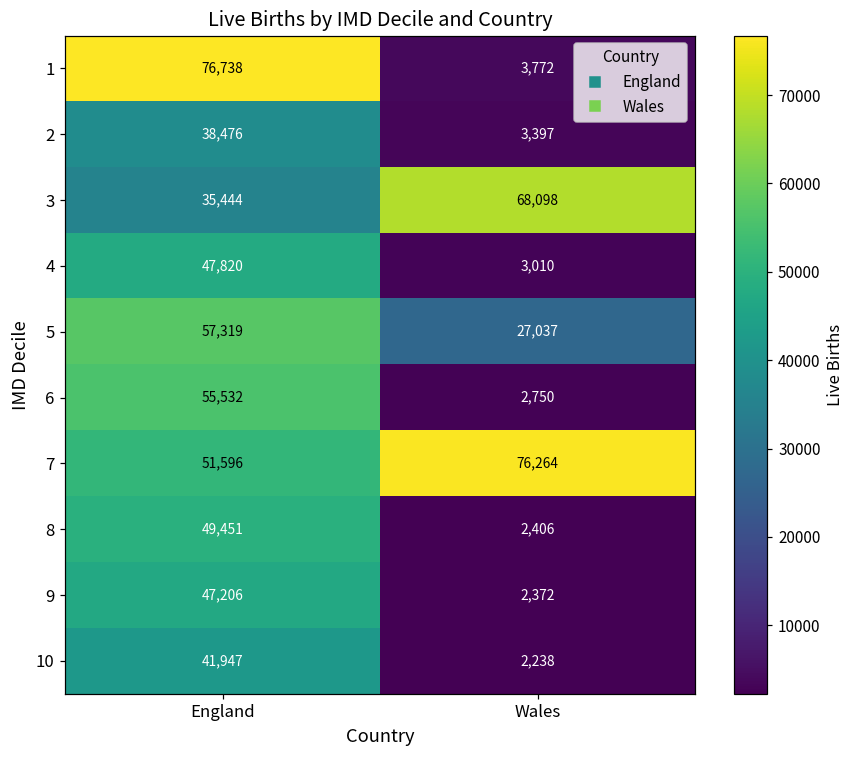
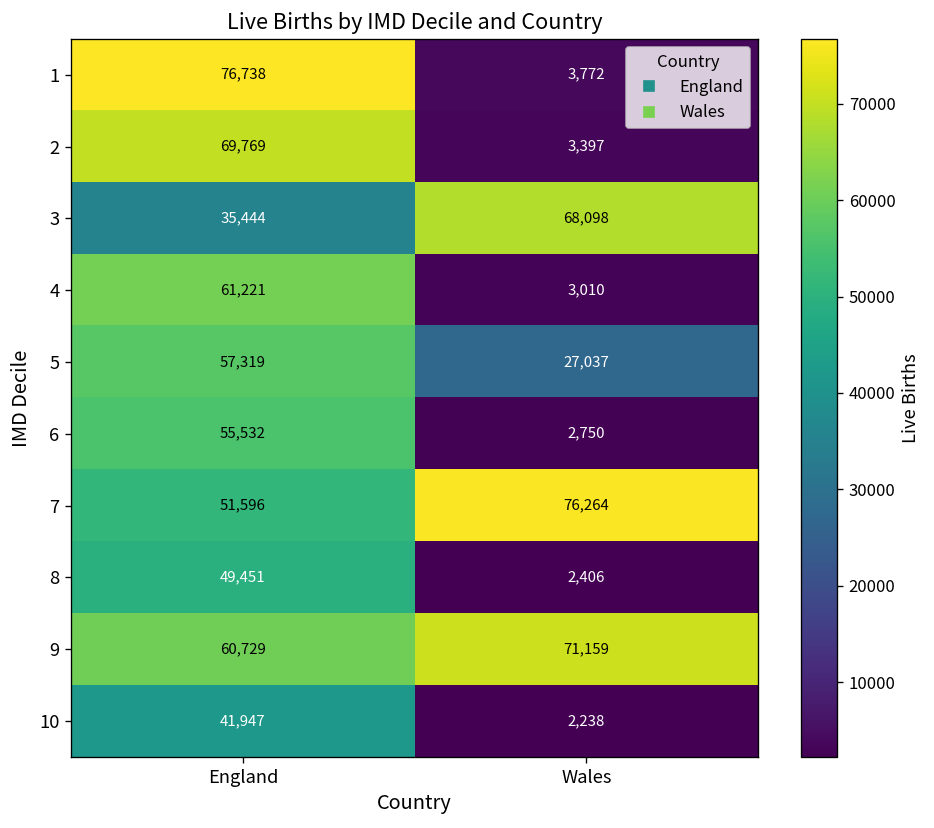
  {
    "1": {
      "England": "76,738",
      "Wales": "3,772"
    },
    "2": {
-     "England": "38,476",
+     "England": "69,769",
      "Wales": "3,397"
    },
    "3": {
      "England": "35,444",
      "Wales": "68,098"
    },
    "4": {
-     "England": "47,820",
+     "England": "61,221",
      "Wales": "3,010"
    },
    "5": {
      "England": "57,319",
      "Wales": "27,037"
    },
    "6": {
      "England": "55,532",
      "Wales": "2,750"
    },
    "7": {
      "England": "51,596",
      "Wales": "76,264"
    },
    "8": {
      "England": "49,451",
      "Wales": "2,406"
    },
    "9": {
-     "England": "47,206",
-     "Wales": "2,372"
+     "England": "60,729",
+     "Wales": "71,159"
    },
    "10": {
      "England": "41,947",
      "Wales": "2,238"
    }
  }
